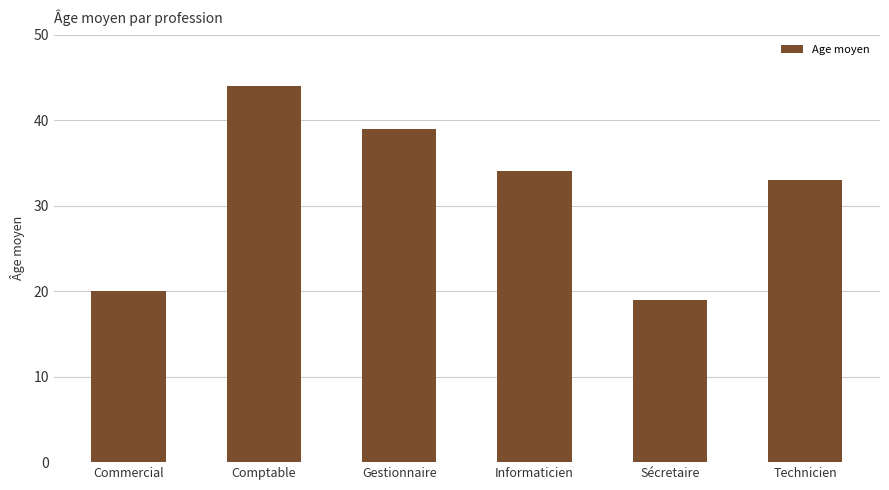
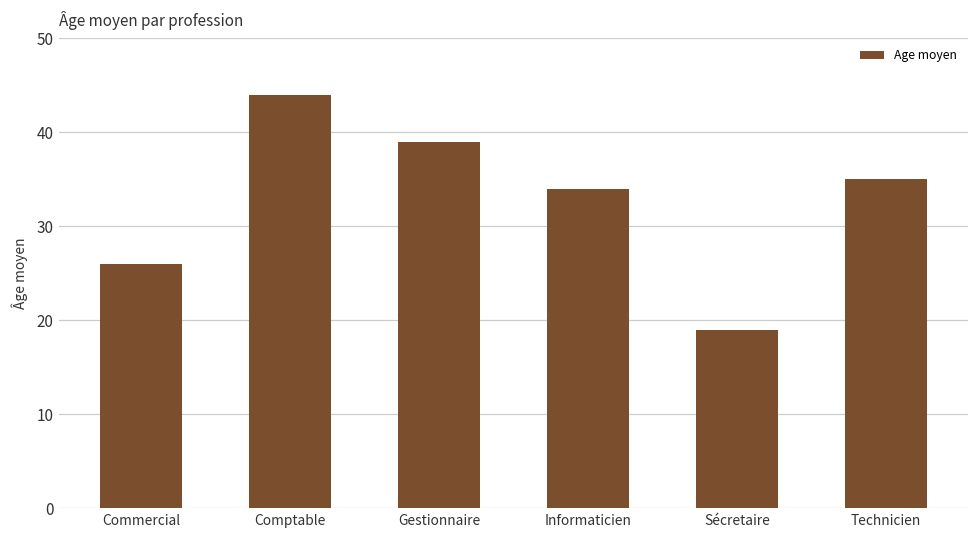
  {
-   "Commercial": 20,
+   "Commercial": 26,
    "Comptable": 44,
    "Gestionnaire": 39,
    "Informaticien": 34,
    "Sécretaire": 19,
-   "Technicien": 33
+   "Technicien": 35
  }
